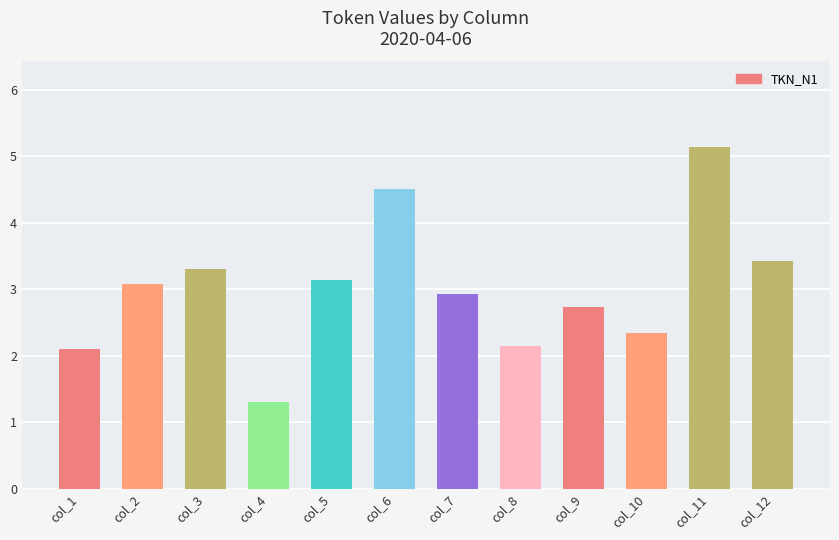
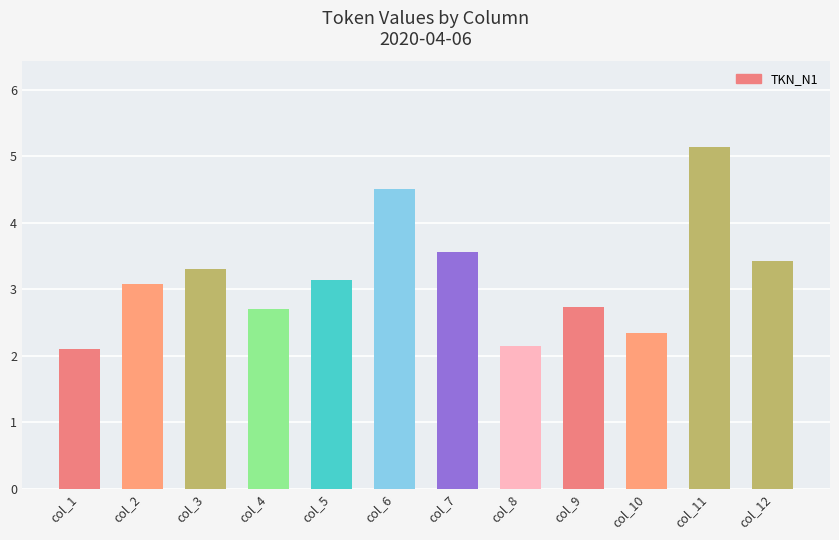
  {
    "col_1": 2.1,
    "col_2": 3.1,
    "col_3": 3.3,
-   "col_4": 1.3,
+   "col_4": 2.7,
    "col_5": 3.1,
    "col_6": 4.5,
-   "col_7": 2.9,
+   "col_7": 3.6,
    "col_8": 2.1,
    "col_9": 2.7,
    "col_10": 2.3,
    "col_11": 5.1,
    "col_12": 3.4
  }
